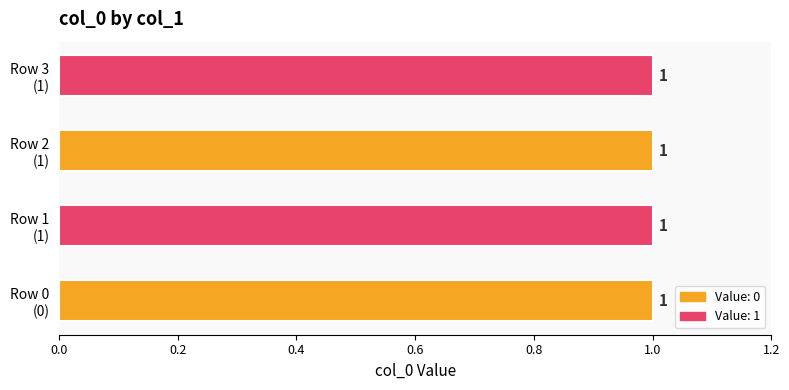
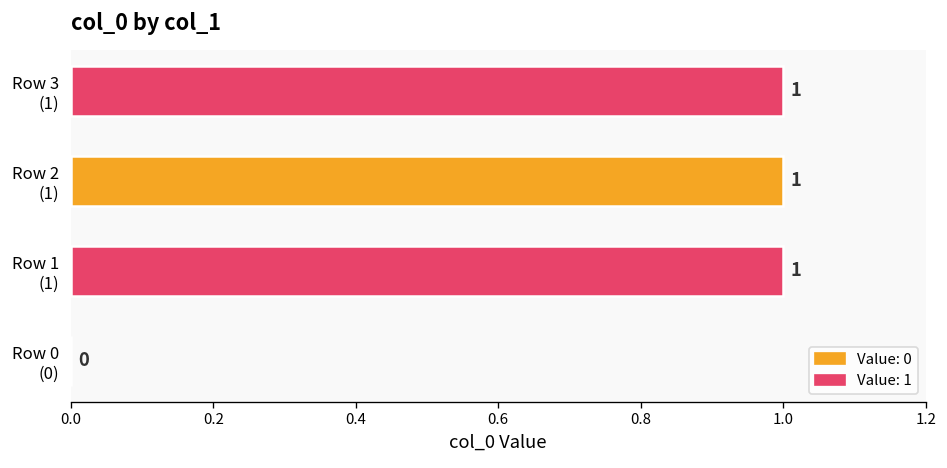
  {
    "Row 3 (1)": 1,
    "Row 2 (1)": 1,
    "Row 1 (1)": 1,
-   "Row 0 (0)": 1
+   "Row 0 (0)": 0
  }
